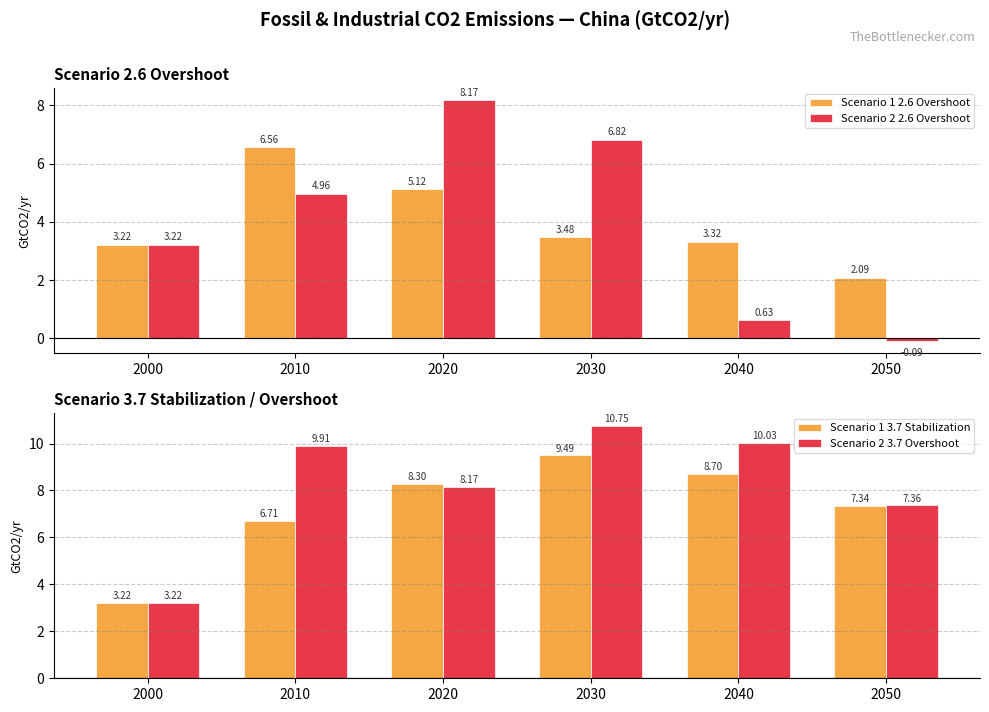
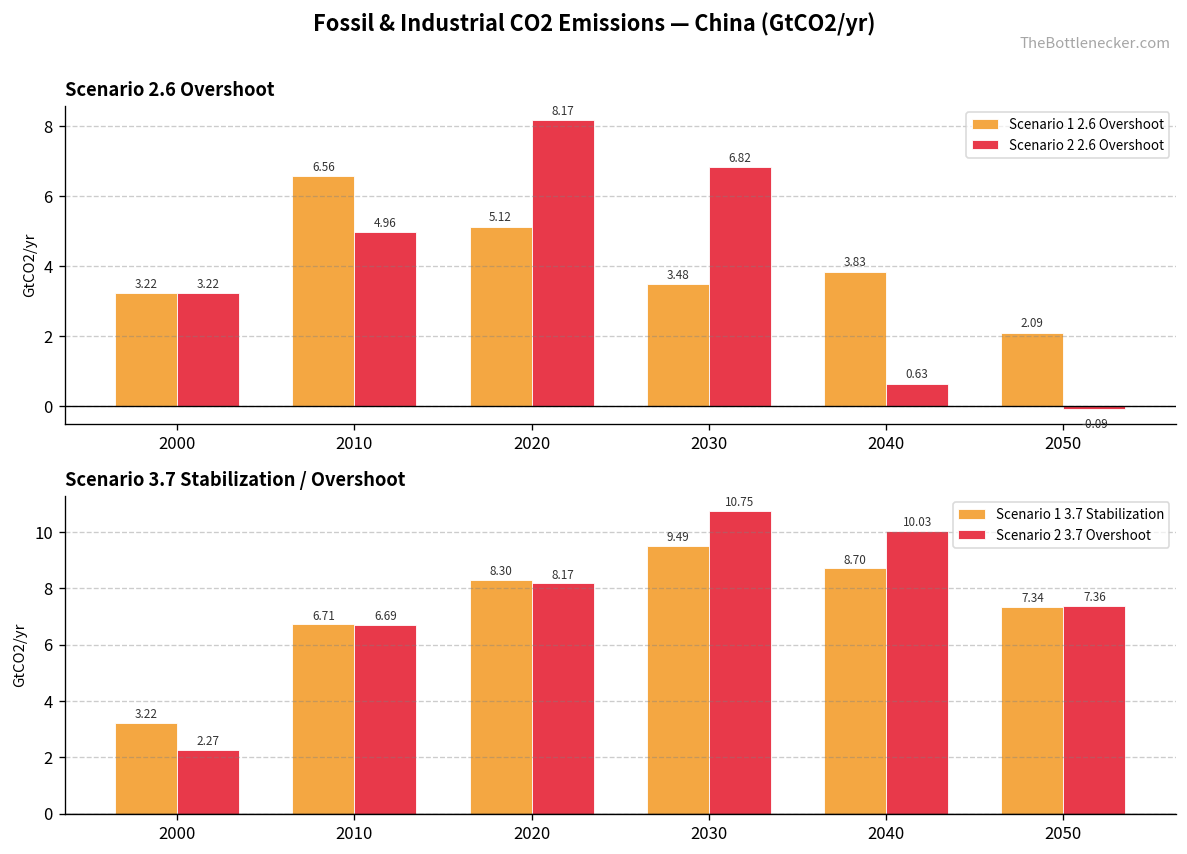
  {
    "Scenario 2.6 Overshoot": {
      "Scenario 1 2.6 Overshoot": {
        "2000": 3.22,
        "2010": 6.56,
        "2020": 5.12,
        "2030": 3.48,
-       "2040": 3.32,
+       "2040": 3.83,
        "2050": 2.09
      },
      "Scenario 2 2.6 Overshoot": {
        "2000": 3.22,
        "2010": 4.96,
        "2020": 8.17,
        "2030": 6.82,
        "2040": 0.63,
        "2050": -0.09
      }
    },
    "Scenario 3.7 Stabilization / Overshoot": {
      "Scenario 1 3.7 Stabilization": {
        "2000": 3.22,
        "2010": 6.71,
        "2020": 8.30,
        "2030": 9.49,
        "2040": 8.70,
        "2050": 7.34
      },
      "Scenario 2 3.7 Overshoot": {
-       "2000": 3.22,
-       "2010": 9.91,
+       "2000": 2.27,
+       "2010": 6.69,
        "2020": 8.17,
        "2030": 10.75,
        "2040": 10.03,
        "2050": 7.36
      }
    }
  }
